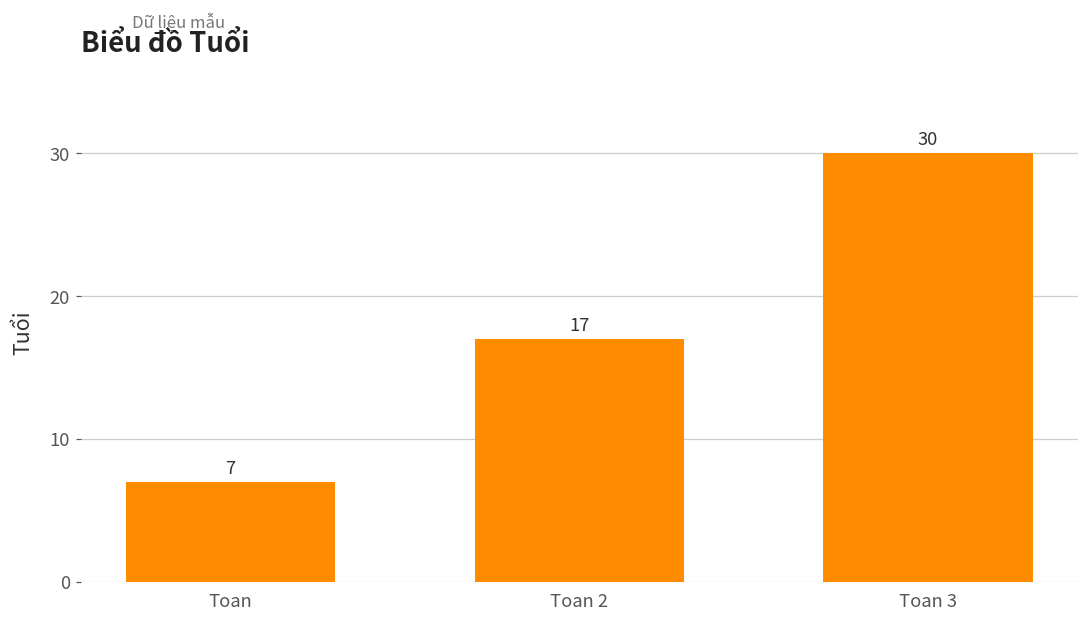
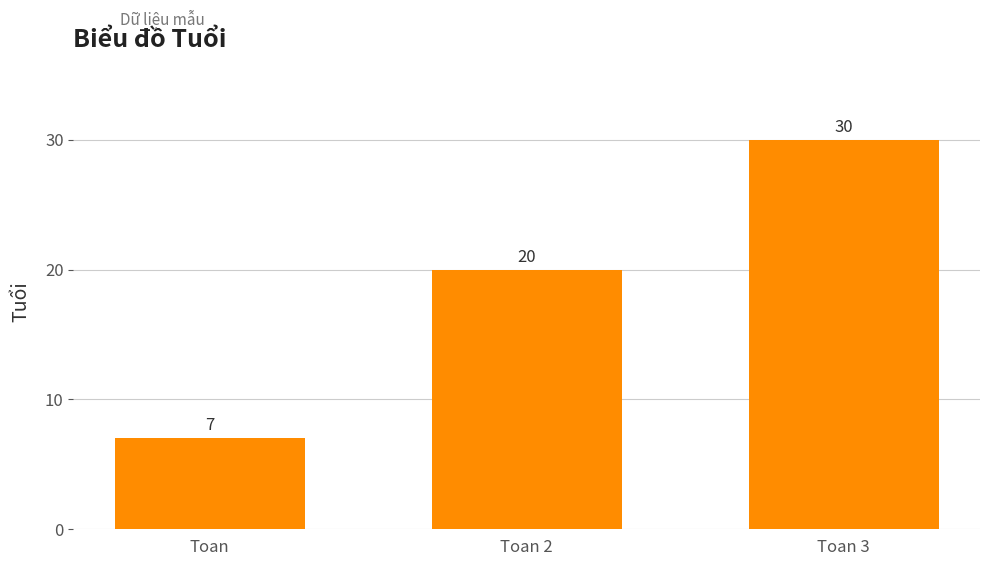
  {
    "Toan": 7,
-   "Toan 2": 17,
+   "Toan 2": 20,
    "Toan 3": 30
  }
